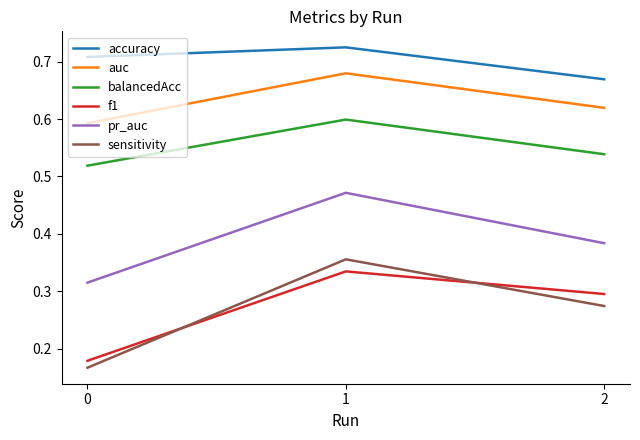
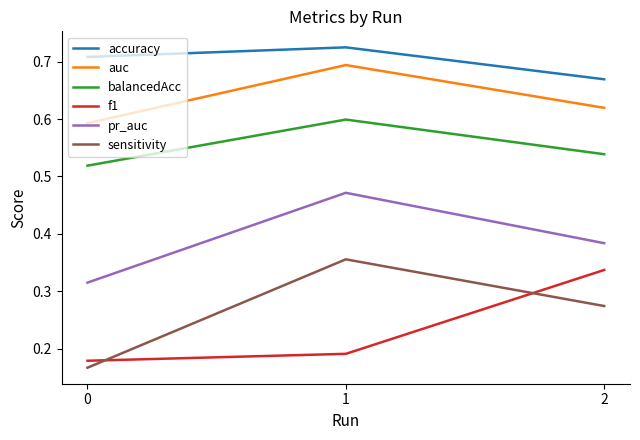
  {
    "accuracy": {
      "1": 0.73,
      "2": 0.67
    },
    "auc": {
-     "1": 0.68,
+     "1": 0.69,
      "2": 0.62
    },
    "balancedAcc": {
      "0": 0.52,
      "1": 0.60,
      "2": 0.54
    },
    "f1": {
      "0": 0.18,
-     "1": 0.33,
-     "2": 0.30
+     "1": 0.19,
+     "2": 0.34
    },
    "pr_auc": {
      "0": 0.31,
      "1": 0.47,
      "2": 0.38
    },
    "sensitivity": {
      "0": 0.17,
      "1": 0.36,
      "2": 0.27
    }
  }
